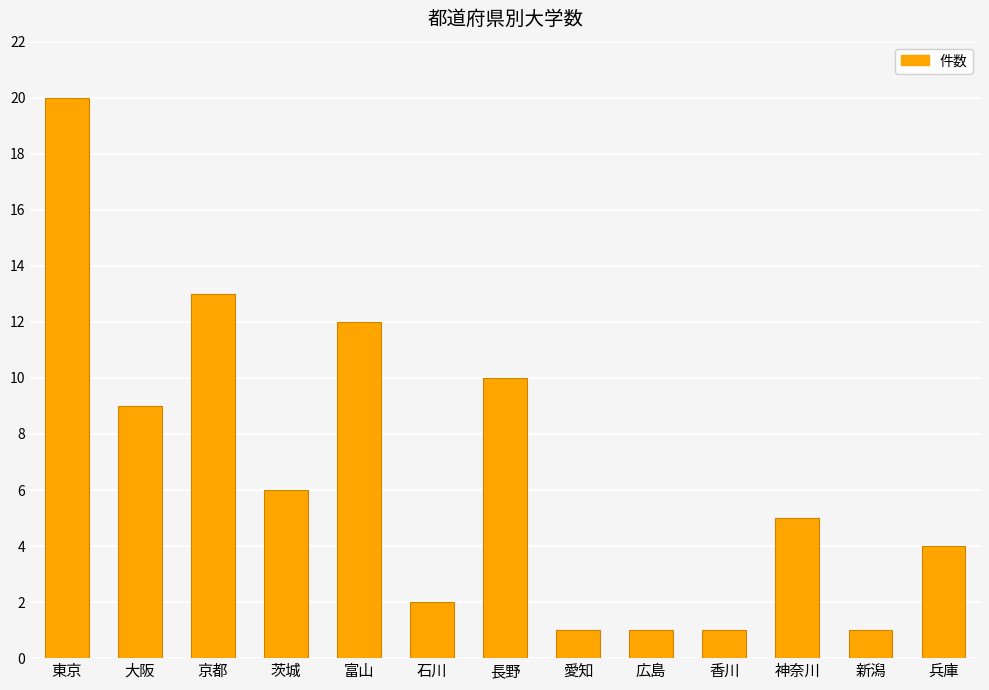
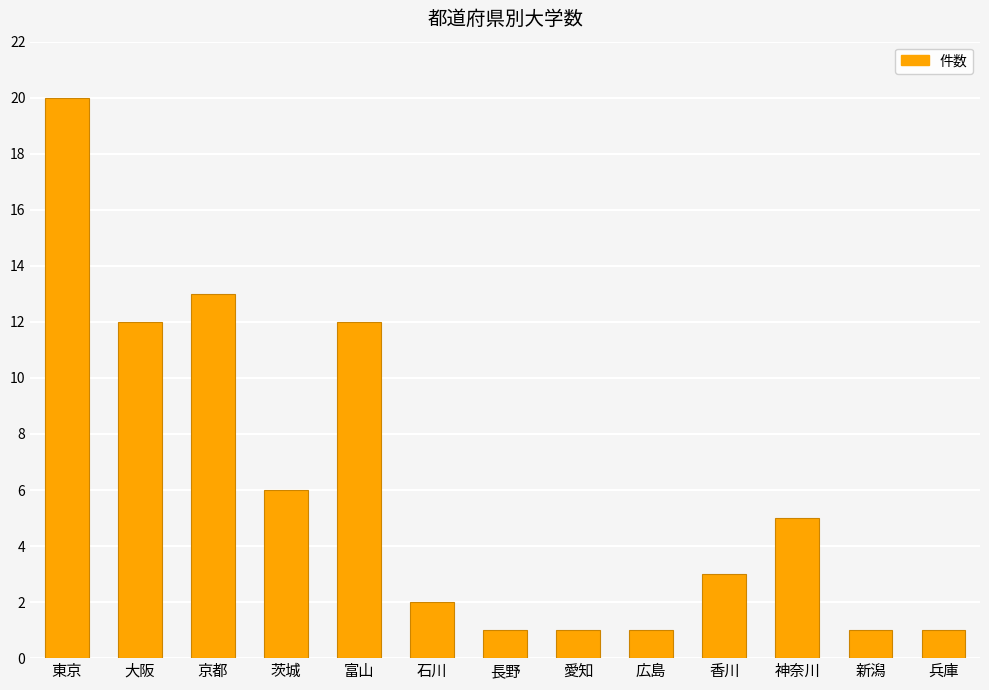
  {
    "東京": 20,
-   "大阪": 9,
+   "大阪": 12,
    "京都": 13,
    "茨城": 6,
    "富山": 12,
    "石川": 2,
-   "長野": 10,
+   "長野": 1,
    "愛知": 1,
    "広島": 1,
-   "香川": 1,
+   "香川": 3,
    "神奈川": 5,
    "新潟": 1,
-   "兵庫": 4
+   "兵庫": 1
  }
